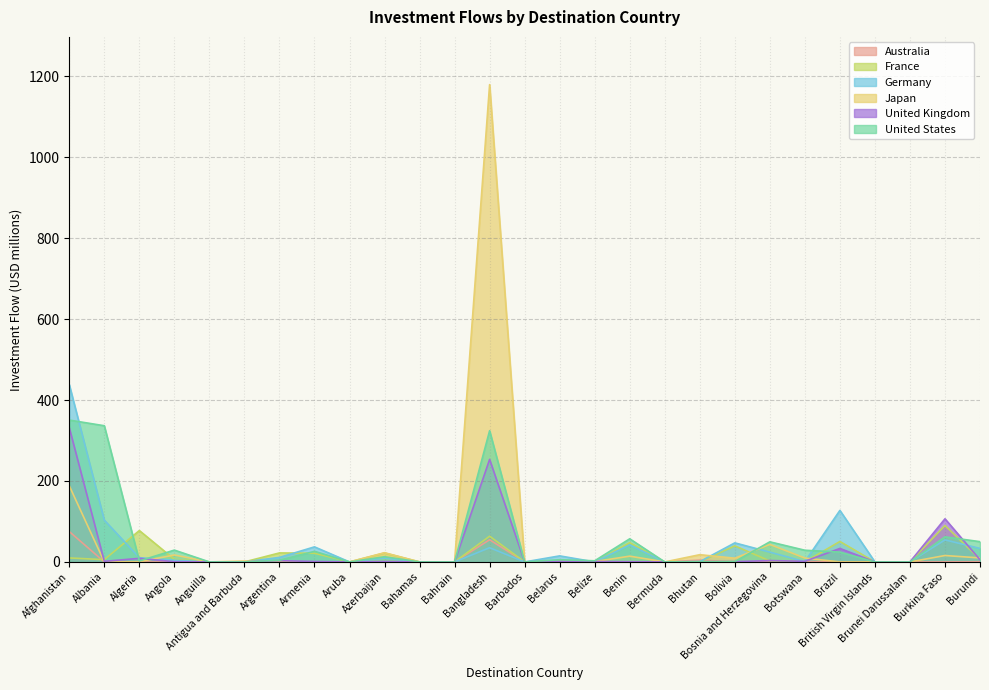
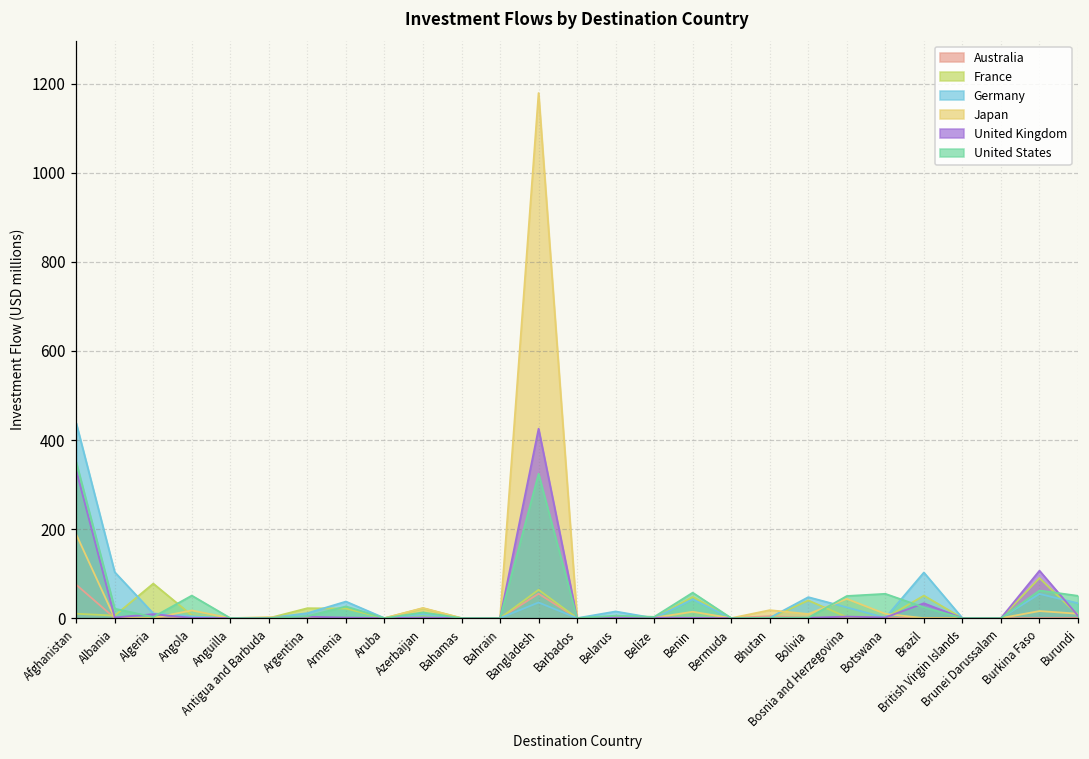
  {
    "Germany": {
      "Afghanistan": 440,
      "Albania": 100,
      "Argentina": 10,
      "Armenia": 40,
      "Bangladesh": 40,
      "Belarus": 10,
      "Bolivia": 50,
      "Bosnia and Herzegovina": 20,
-     "Brazil": 130,
+     "Brazil": 100,
      "Burkina Faso": 50,
      "Burundi": 30
    },
    "United Kingdom": {
      "Afghanistan": 330,
-     "Bangladesh": 250,
+     "Bangladesh": 430,
      "Brazil": 30,
      "Burkina Faso": 110
    },
    "United States": {
      "Afghanistan": 350,
-     "Albania": 340,
-     "Angola": 30,
+     "Albania": 20,
+     "Angola": 50,
      "Bangladesh": 320,
      "Benin": 60,
      "Bosnia and Herzegovina": 50,
-     "Botswana": 30,
+     "Botswana": 50,
      "Brazil": 20,
      "Burkina Faso": 60,
      "Burundi": 50
    }
  }
